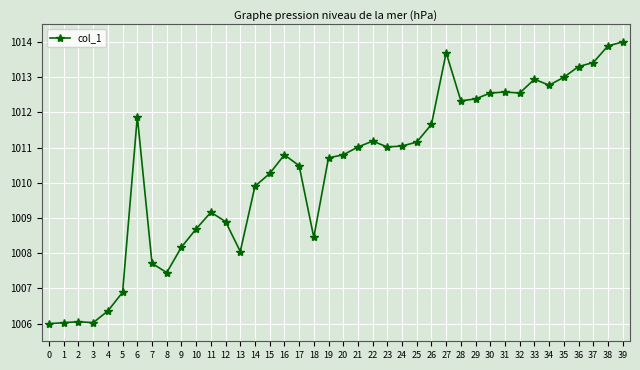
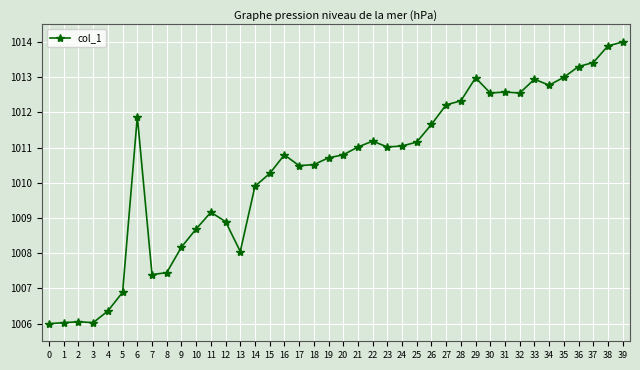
  {
    "0": 1006.0,
    "1": 1006.0,
    "2": 1006.1,
    "3": 1006.0,
    "4": 1006.4,
    "5": 1006.9,
    "6": 1011.9,
-   "7": 1007.7,
+   "7": 1007.4,
    "8": 1007.4,
    "9": 1008.2,
    "10": 1008.7,
    "11": 1009.2,
    "12": 1008.9,
    "13": 1008.0,
    "14": 1009.9,
    "15": 1010.3,
    "16": 1010.8,
    "17": 1010.5,
-   "18": 1008.5,
+   "18": 1010.5,
    "19": 1010.7,
    "20": 1010.8,
    "21": 1011.0,
    "22": 1011.2,
    "23": 1011.0,
    "24": 1011.0,
    "25": 1011.2,
    "26": 1011.7,
-   "27": 1013.7,
+   "27": 1012.2,
    "28": 1012.3,
-   "29": 1012.4,
+   "29": 1013.0,
    "30": 1012.6,
    "31": 1012.6,
    "32": 1012.6,
    "33": 1012.9,
    "34": 1012.8,
    "35": 1013.0,
    "36": 1013.3,
    "37": 1013.4,
    "38": 1013.9,
    "39": 1014.0
  }
